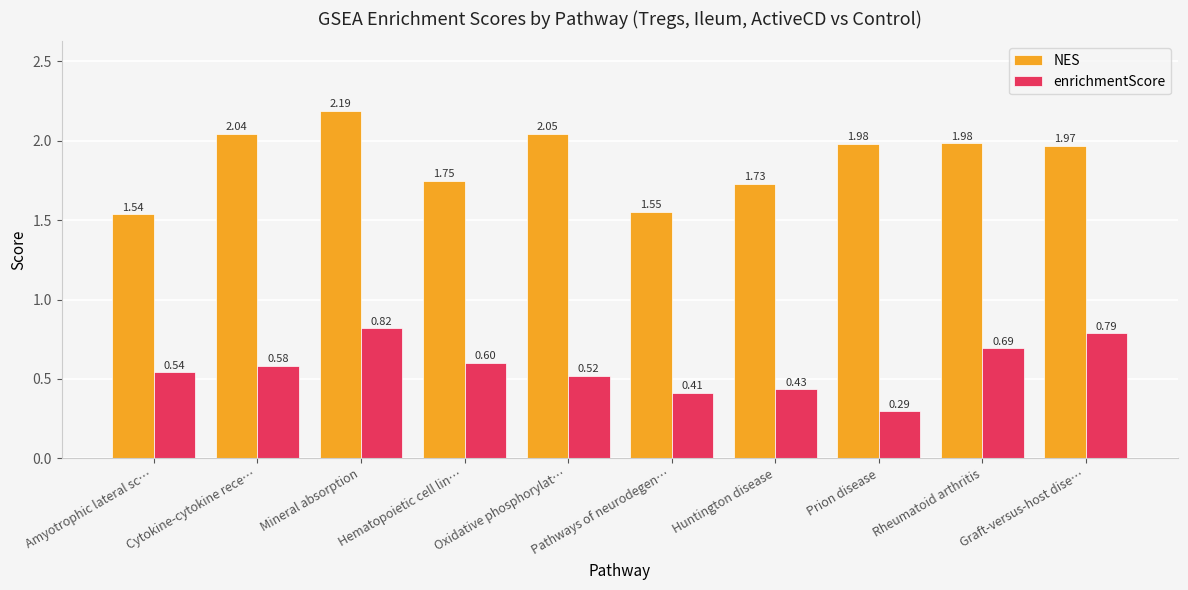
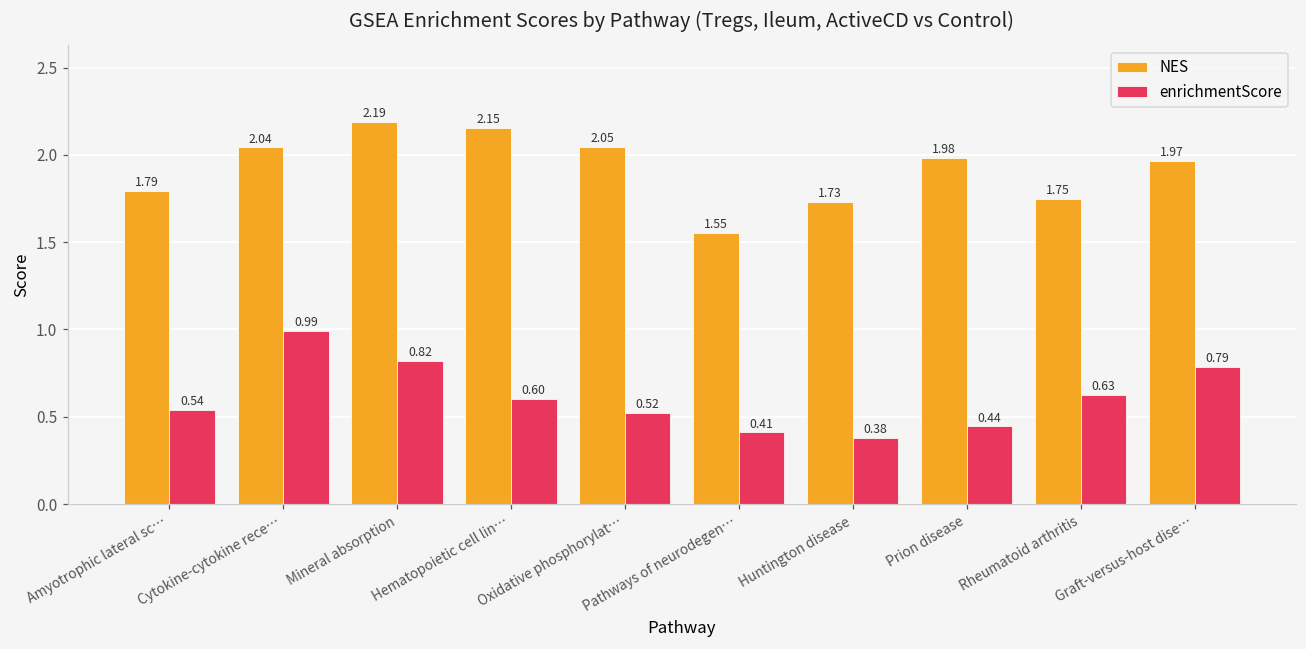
  {
    "NES": {
-     "Amyotrophic lateral sc…": 1.54,
+     "Amyotrophic lateral sc…": 1.79,
      "Cytokine-cytokine rece…": 2.04,
      "Mineral absorption": 2.19,
-     "Hematopoietic cell lin…": 1.75,
+     "Hematopoietic cell lin…": 2.15,
      "Oxidative phosphorylat…": 2.05,
      "Pathways of neurodegen…": 1.55,
      "Huntington disease": 1.73,
      "Prion disease": 1.98,
-     "Rheumatoid arthritis": 1.98,
+     "Rheumatoid arthritis": 1.75,
      "Graft-versus-host dise…": 1.97
    },
    "enrichmentScore": {
      "Amyotrophic lateral sc…": 0.54,
-     "Cytokine-cytokine rece…": 0.58,
+     "Cytokine-cytokine rece…": 0.99,
      "Mineral absorption": 0.82,
      "Hematopoietic cell lin…": 0.60,
      "Oxidative phosphorylat…": 0.52,
      "Pathways of neurodegen…": 0.41,
-     "Huntington disease": 0.43,
-     "Prion disease": 0.29,
-     "Rheumatoid arthritis": 0.69,
+     "Huntington disease": 0.38,
+     "Prion disease": 0.44,
+     "Rheumatoid arthritis": 0.63,
      "Graft-versus-host dise…": 0.79
    }
  }
